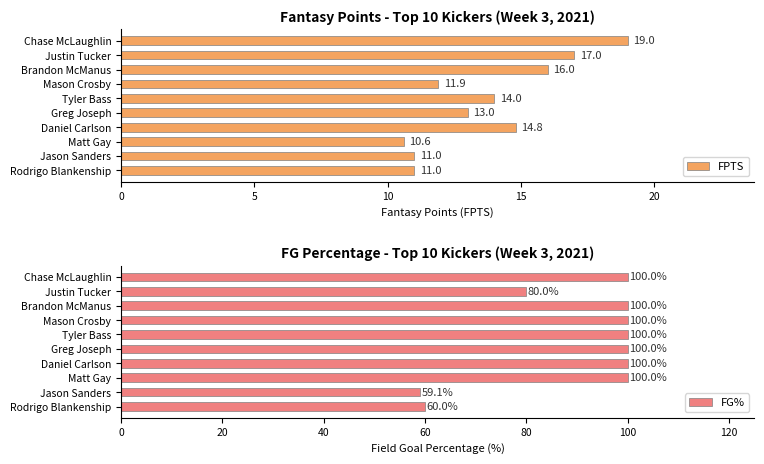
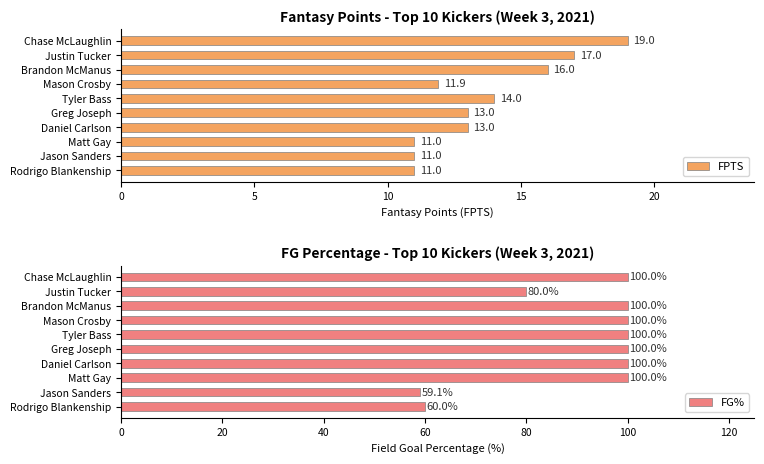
  {
    "Fantasy Points - Top 10 Kickers (Week 3, 2021)": {
      "Chase McLaughlin": "19.0",
      "Justin Tucker": "17.0",
      "Brandon McManus": "16.0",
      "Mason Crosby": "11.9",
      "Tyler Bass": "14.0",
      "Greg Joseph": "13.0",
-     "Daniel Carlson": "14.8",
-     "Matt Gay": "10.6",
+     "Daniel Carlson": "13.0",
+     "Matt Gay": "11.0",
      "Jason Sanders": "11.0",
      "Rodrigo Blankenship": "11.0"
    },
    "FG Percentage - Top 10 Kickers (Week 3, 2021)": {
      "Chase McLaughlin": "100.0%",
      "Justin Tucker": "80.0%",
      "Brandon McManus": "100.0%",
      "Mason Crosby": "100.0%",
      "Tyler Bass": "100.0%",
      "Greg Joseph": "100.0%",
      "Daniel Carlson": "100.0%",
      "Matt Gay": "100.0%",
      "Jason Sanders": "59.1%",
      "Rodrigo Blankenship": "60.0%"
    }
  }
